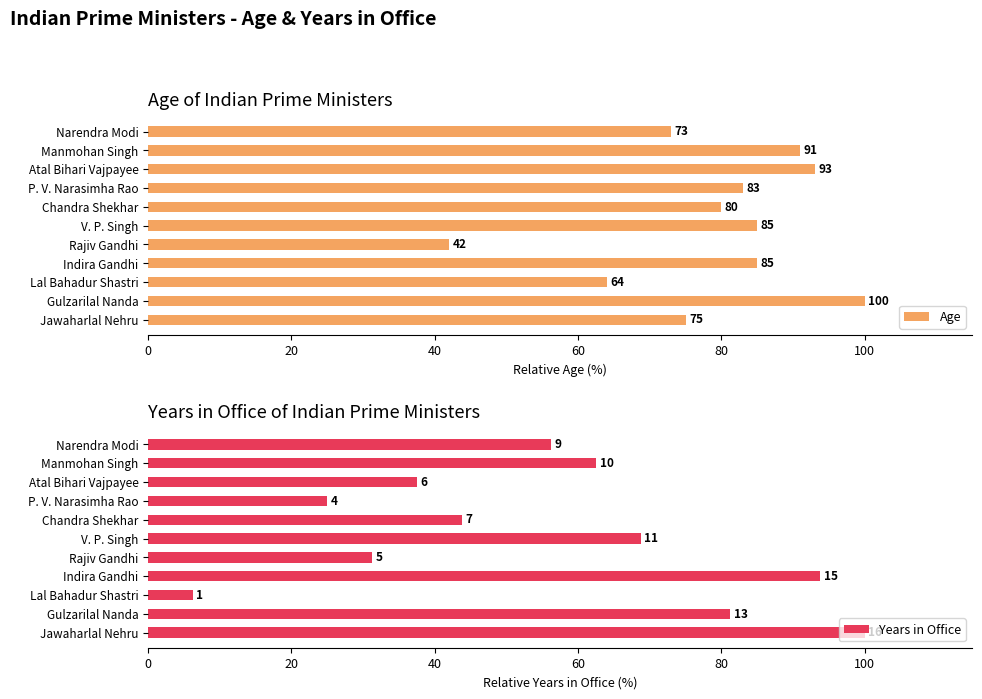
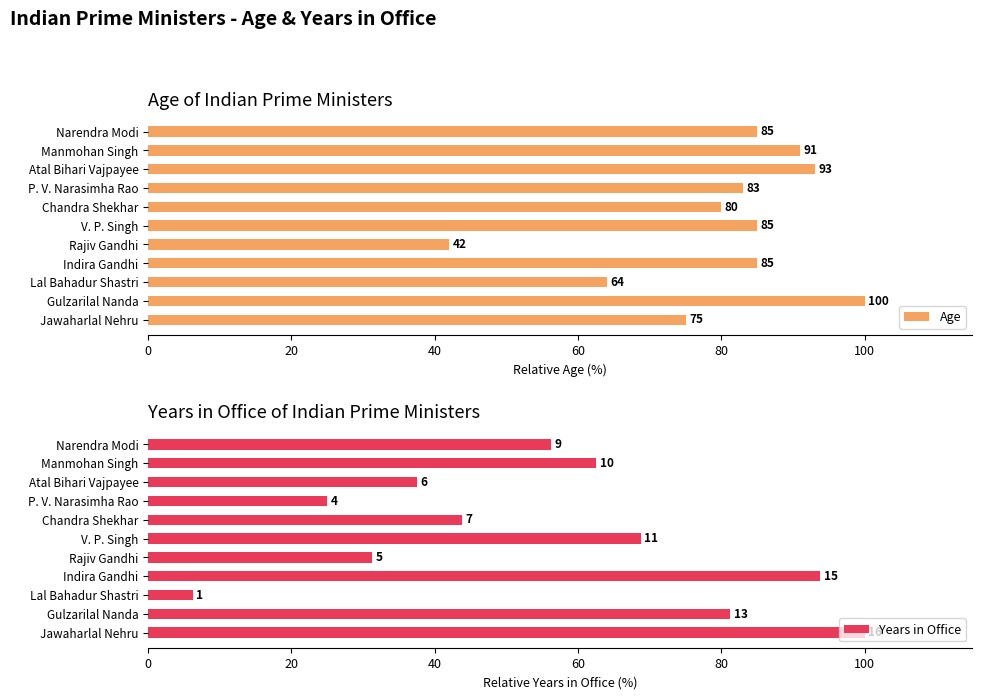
  {
    "Age of Indian Prime Ministers": {
-     "Narendra Modi": 73,
+     "Narendra Modi": 85,
      "Manmohan Singh": 91,
      "Atal Bihari Vajpayee": 93,
      "P. V. Narasimha Rao": 83,
      "Chandra Shekhar": 80,
      "V. P. Singh": 85,
      "Rajiv Gandhi": 42,
      "Indira Gandhi": 85,
      "Lal Bahadur Shastri": 64,
      "Gulzarilal Nanda": 100,
      "Jawaharlal Nehru": 75
    }
  }
